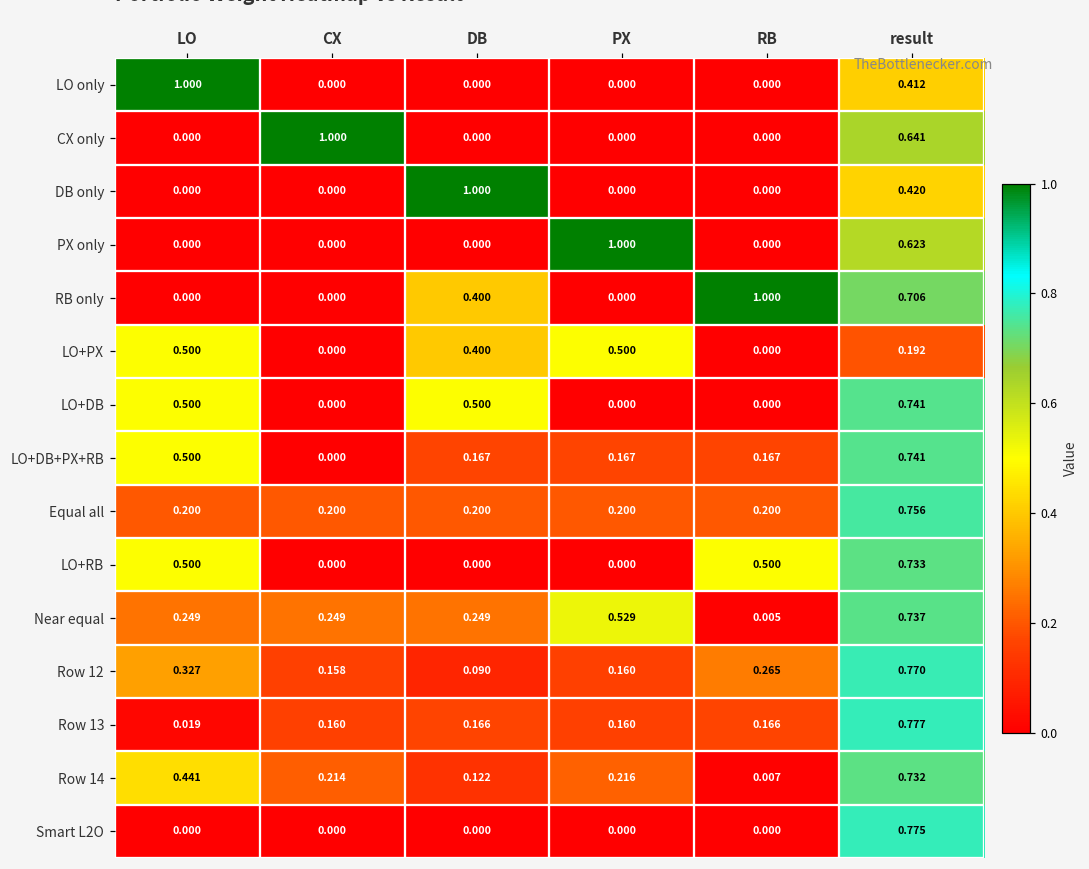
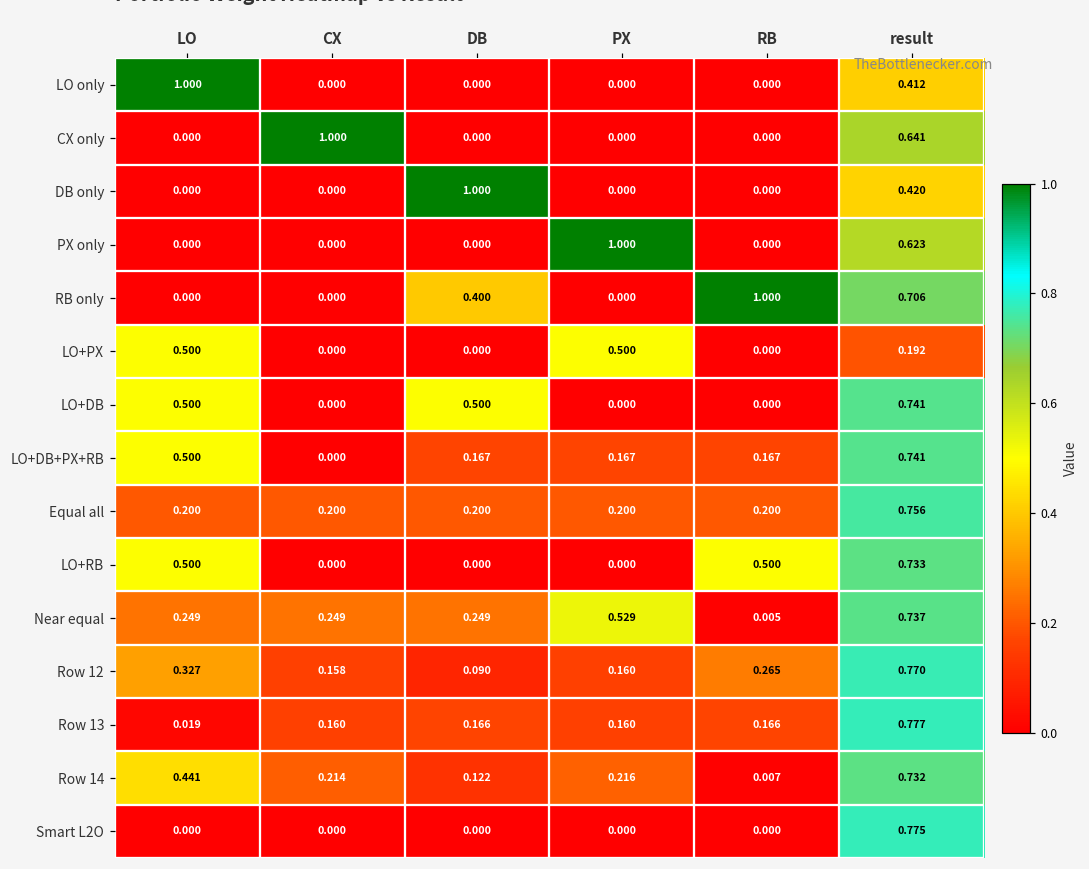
  {
    "LO only": {
      "LO": 1.000,
      "CX": 0.000,
      "DB": 0.000,
      "PX": 0.000,
      "RB": 0.000
    },
    "CX only": {
      "LO": 0.000,
      "CX": 1.000,
      "DB": 0.000,
      "PX": 0.000,
      "RB": 0.000,
      "result": 0.641
    },
    "DB only": {
      "LO": 0.000,
      "CX": 0.000,
      "DB": 1.000,
      "PX": 0.000,
      "RB": 0.000,
      "result": 0.420
    },
    "PX only": {
      "LO": 0.000,
      "CX": 0.000,
      "DB": 0.000,
      "PX": 1.000,
      "RB": 0.000,
      "result": 0.623
    },
    "RB only": {
      "LO": 0.000,
      "CX": 0.000,
      "DB": 0.400,
      "PX": 0.000,
      "RB": 1.000,
      "result": 0.706
    },
    "LO+PX": {
      "LO": 0.500,
      "CX": 0.000,
-     "DB": 0.400,
+     "DB": 0.000,
      "PX": 0.500,
      "RB": 0.000,
      "result": 0.192
    },
    "LO+DB": {
      "LO": 0.500,
      "CX": 0.000,
      "DB": 0.500,
      "PX": 0.000,
      "RB": 0.000,
      "result": 0.741
    },
    "LO+DB+PX+RB": {
      "LO": 0.500,
      "CX": 0.000,
      "DB": 0.167,
      "PX": 0.167,
      "RB": 0.167,
      "result": 0.741
    },
    "Equal all": {
      "LO": 0.200,
      "CX": 0.200,
      "DB": 0.200,
      "PX": 0.200,
      "RB": 0.200,
      "result": 0.756
    },
    "LO+RB": {
      "LO": 0.500,
      "CX": 0.000,
      "DB": 0.000,
      "PX": 0.000,
      "RB": 0.500,
      "result": 0.733
    },
    "Near equal": {
      "LO": 0.249,
      "CX": 0.249,
      "DB": 0.249,
      "PX": 0.529,
      "RB": 0.005,
      "result": 0.737
    },
    "Row 12": {
      "LO": 0.327,
      "CX": 0.158,
      "DB": 0.090,
      "PX": 0.160,
      "RB": 0.265,
      "result": 0.770
    },
    "Row 13": {
      "LO": 0.019,
      "CX": 0.160,
      "DB": 0.166,
      "PX": 0.160,
      "RB": 0.166,
      "result": 0.777
    },
    "Row 14": {
      "LO": 0.441,
      "CX": 0.214,
      "DB": 0.122,
      "PX": 0.216,
      "RB": 0.007,
      "result": 0.732
    },
    "Smart L2O": {
      "LO": 0.000,
      "CX": 0.000,
      "DB": 0.000,
      "PX": 0.000,
      "RB": 0.000,
      "result": 0.775
    }
  }
